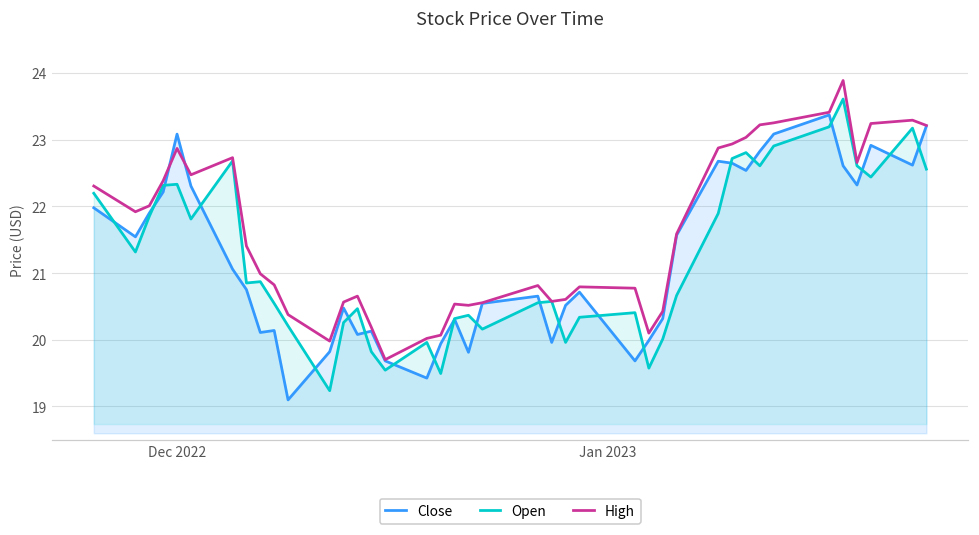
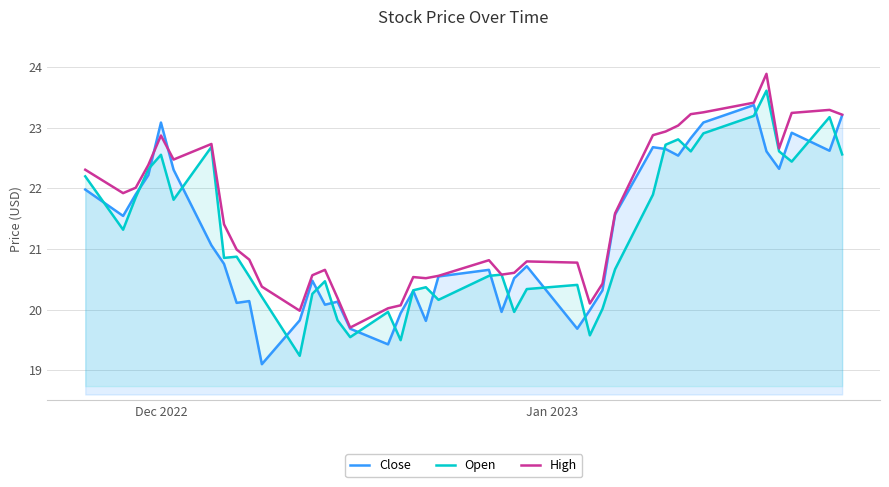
  {
    "Close": {
      "Dec 2022": 23.1
    },
    "Open": {
-     "Dec 2022": 22.3
+     "Dec 2022": 22.6
    },
    "High": {
      "Dec 2022": 22.9
    }
  }
